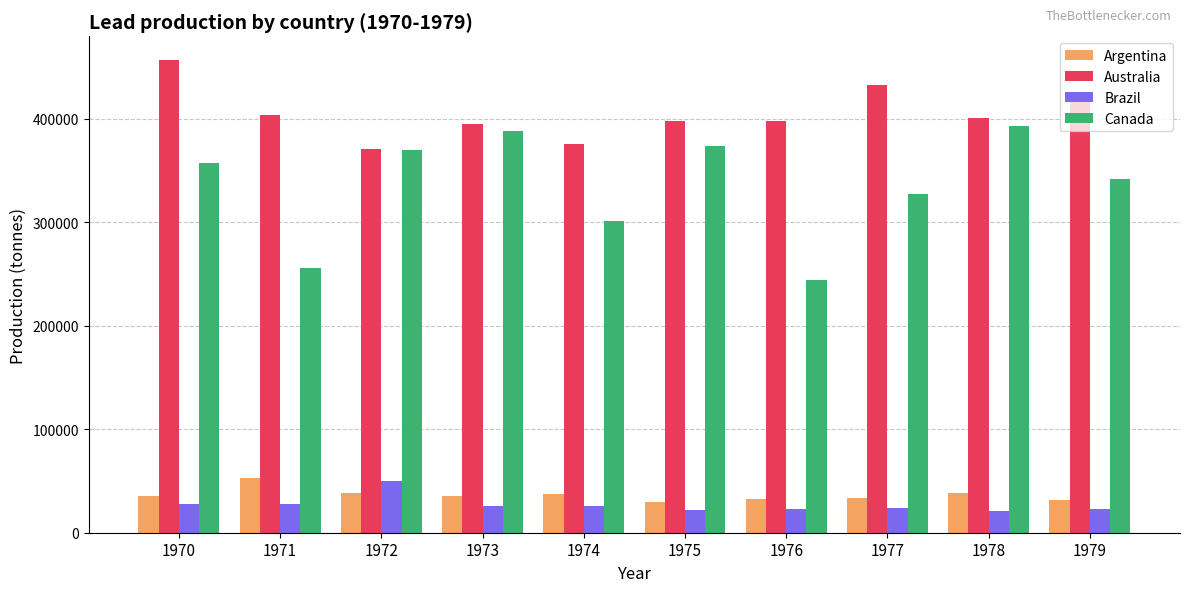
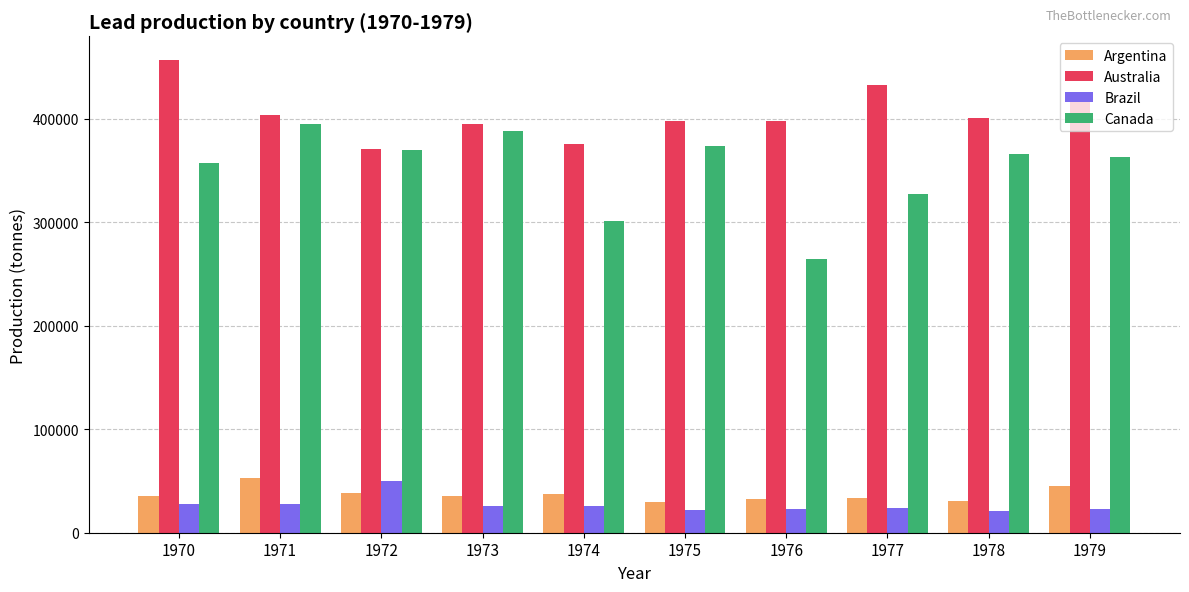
  {
    "Argentina": {
      "1970": 36000,
      "1971": 53000,
      "1972": 38000,
      "1973": 35000,
      "1974": 38000,
      "1975": 30000,
      "1976": 33000,
      "1977": 34000,
-     "1978": 38000,
-     "1979": 32000
+     "1978": 30000,
+     "1979": 45000
    },
    "Australia": {
      "1970": 457000,
      "1971": 404000,
      "1972": 371000,
      "1973": 395000,
      "1974": 375000,
      "1975": 398000,
      "1976": 397000,
      "1977": 432000,
      "1978": 400000
    },
    "Brazil": {
      "1970": 28000,
      "1971": 28000,
      "1972": 50000,
      "1973": 26000,
      "1974": 26000,
      "1975": 22000,
      "1976": 23000,
      "1977": 24000,
      "1978": 21000,
      "1979": 22000
    },
    "Canada": {
      "1970": 357000,
-     "1971": 256000,
+     "1971": 395000,
      "1972": 370000,
      "1973": 388000,
      "1974": 301000,
      "1975": 373000,
-     "1976": 244000,
+     "1976": 265000,
      "1977": 328000,
-     "1978": 393000,
-     "1979": 342000
+     "1978": 366000,
+     "1979": 363000
    }
  }
